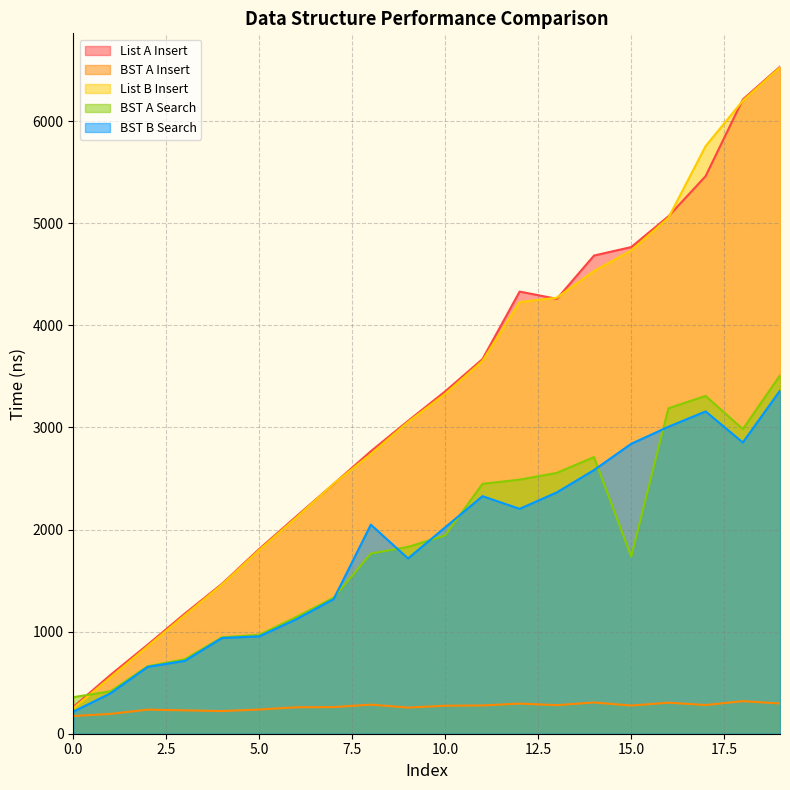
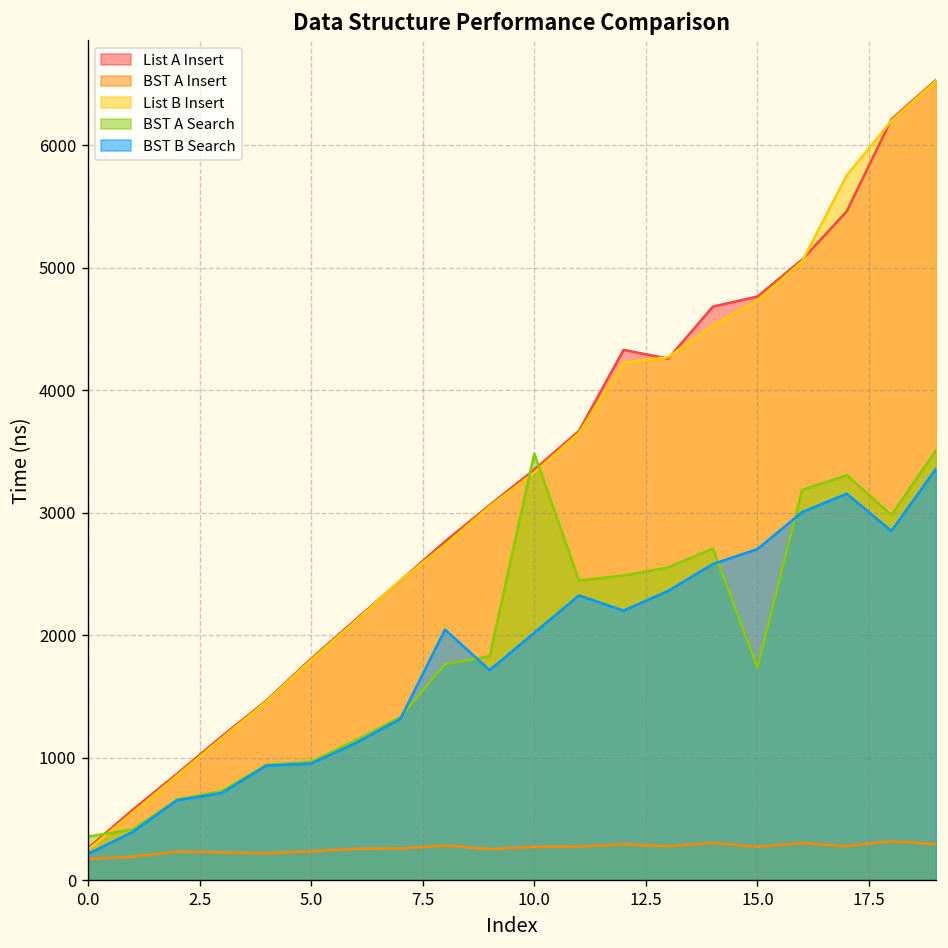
  {
    "List A Insert": {
      "15.0": 4770
    },
    "BST A Search": {
      "0.0": 360,
-     "10.0": 1940,
+     "10.0": 3490,
      "15.0": 1740
    },
    "BST B Search": {
      "0.0": 220,
      "10.0": 2020,
-     "15.0": 2840
+     "15.0": 2710
    }
  }
